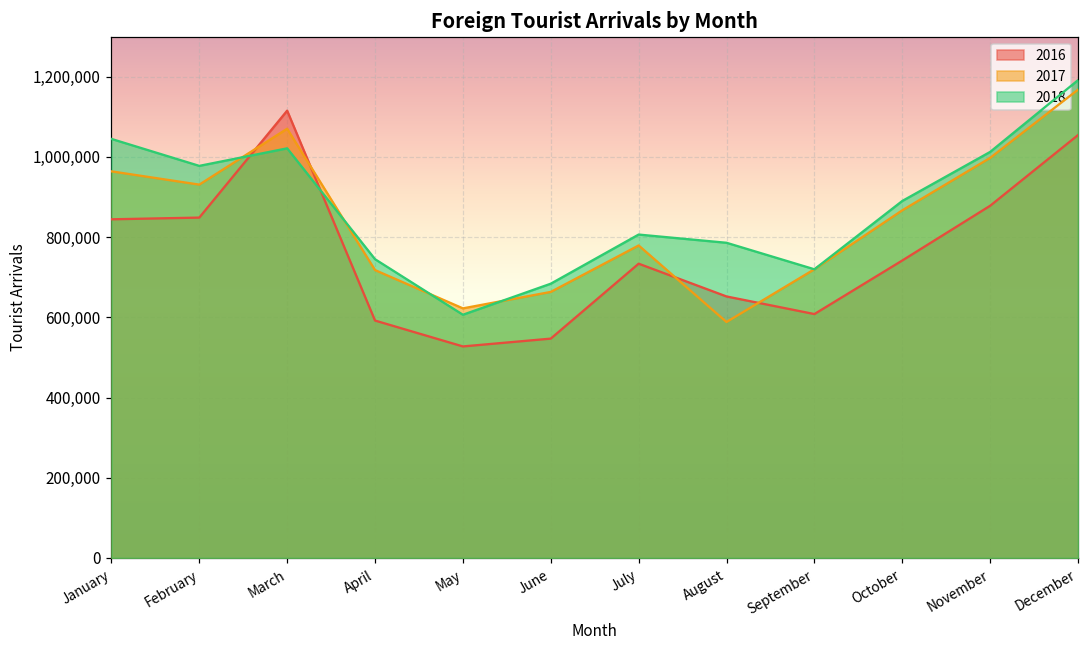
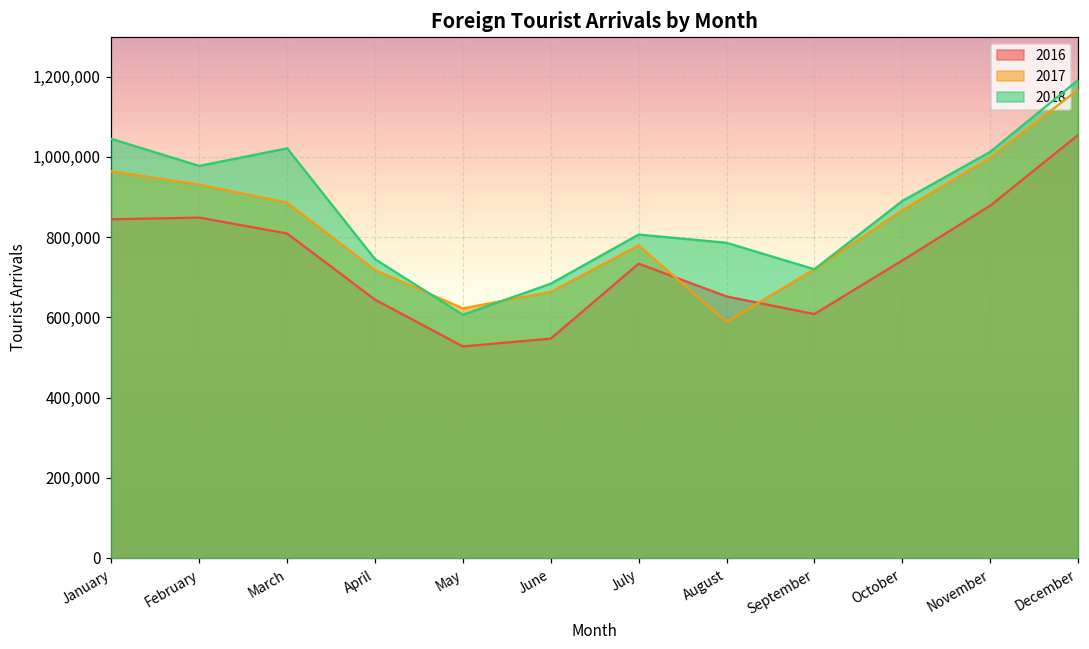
  {
    "2016": {
      "January": "840,000",
      "February": "850,000",
-     "March": "1,120,000",
-     "April": "590,000",
+     "March": "810,000",
+     "April": "640,000",
      "May": "530,000",
      "June": "550,000",
      "July": "730,000",
      "August": "650,000",
      "September": "610,000",
      "October": "740,000",
      "November": "880,000",
      "December": "1,050,000"
    },
    "2017": {
      "January": "960,000",
      "February": "930,000",
-     "March": "1,070,000",
+     "March": "890,000",
      "April": "720,000",
      "May": "620,000",
      "June": "660,000",
      "July": "780,000",
      "August": "590,000",
      "October": "870,000",
      "November": "1,000,000",
      "December": "1,170,000"
    },
    "2018": {
      "January": "1,050,000",
      "February": "980,000",
      "March": "1,020,000",
      "April": "750,000",
      "May": "610,000",
      "June": "680,000",
      "July": "810,000",
      "August": "790,000",
      "October": "890,000",
      "November": "1,010,000",
      "December": "1,190,000"
    }
  }
